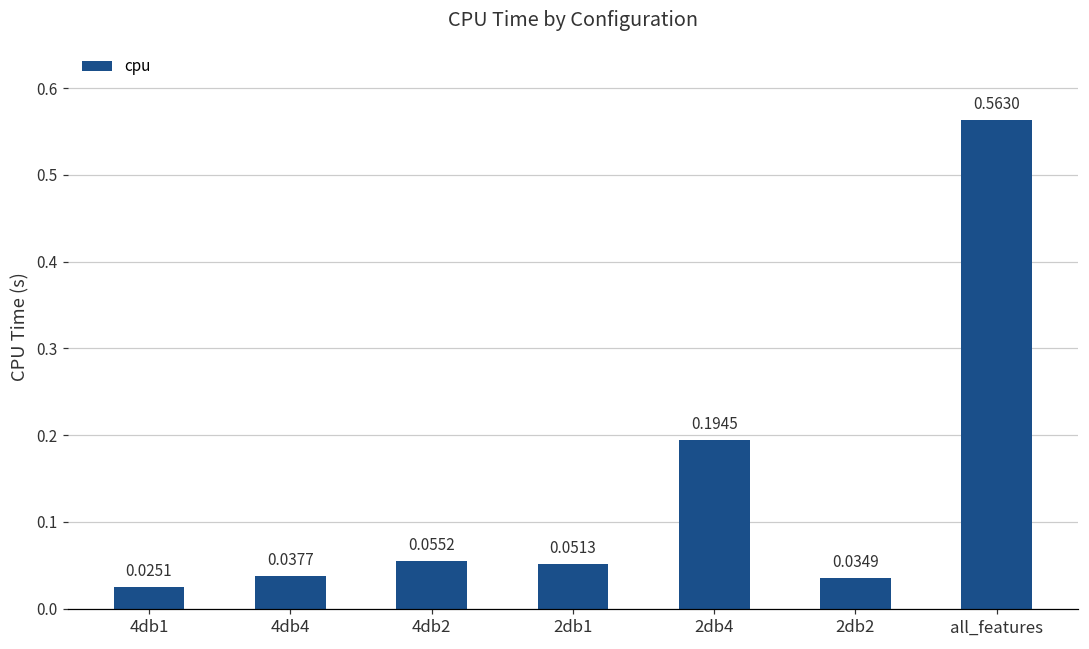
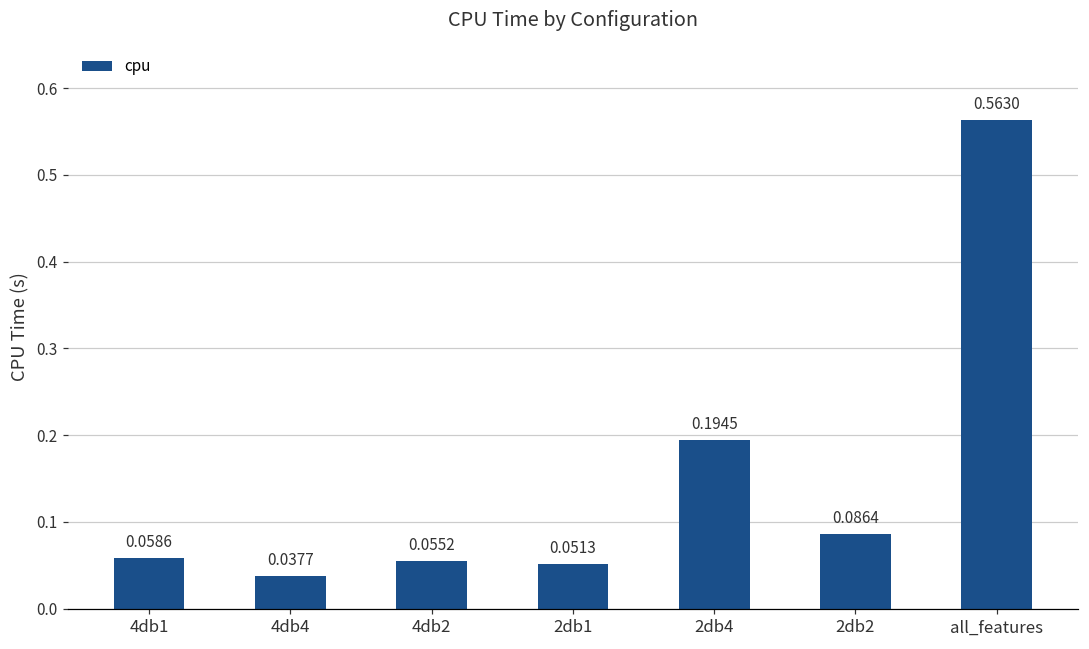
  {
-   "4db1": 0.0251,
+   "4db1": 0.0586,
    "4db4": 0.0377,
    "4db2": 0.0552,
    "2db1": 0.0513,
    "2db4": 0.1945,
-   "2db2": 0.0349,
+   "2db2": 0.0864,
    "all_features": 0.5630
  }
